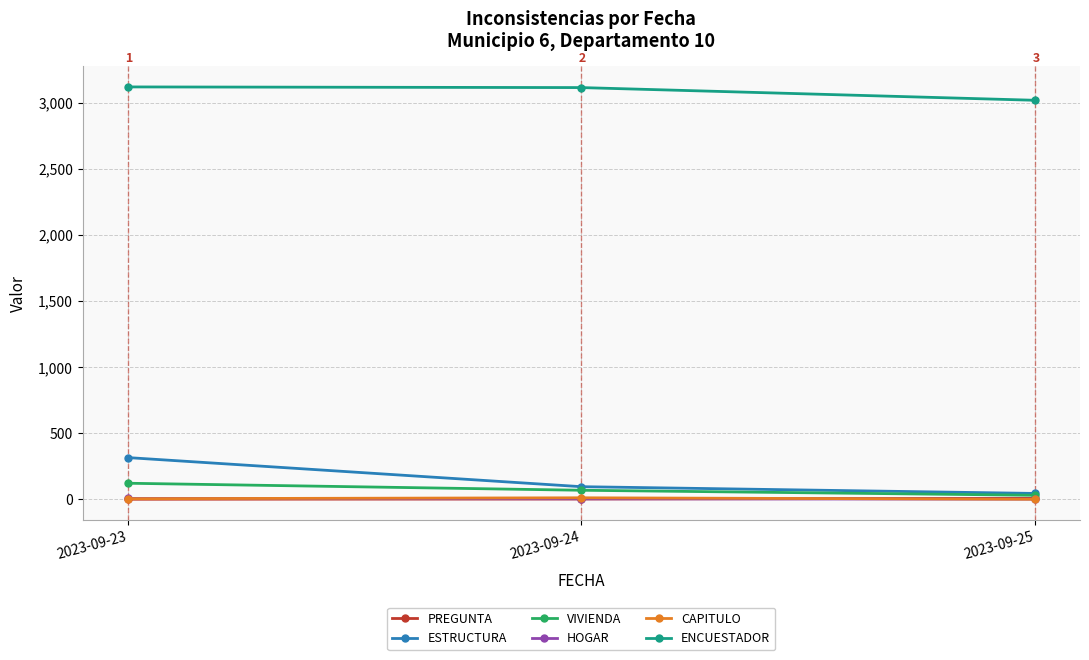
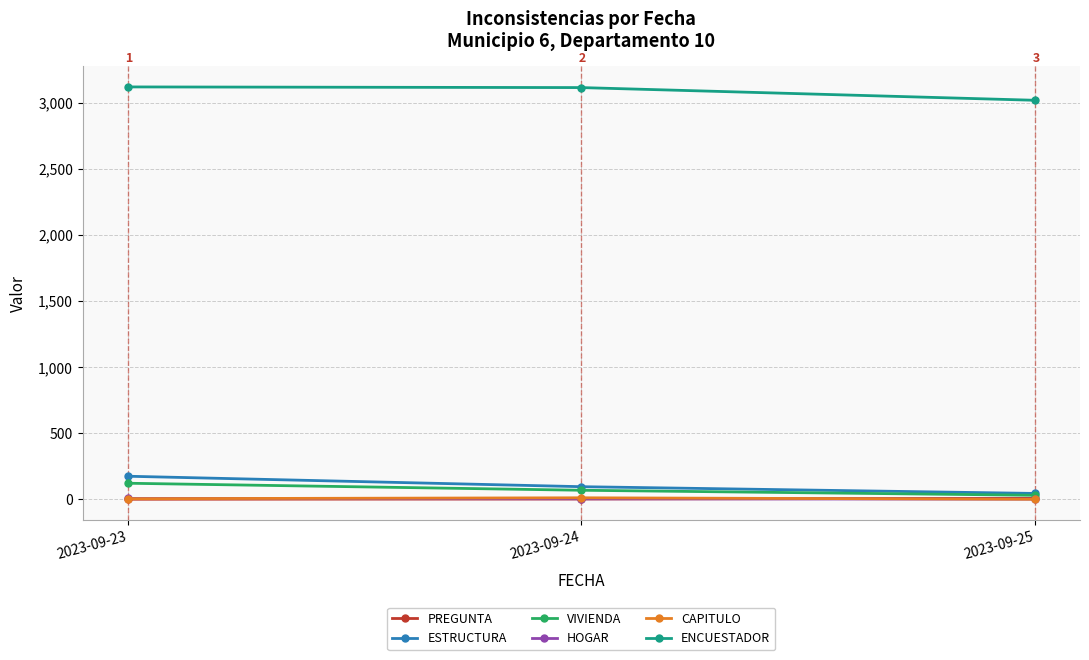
  {
    "ESTRUCTURA": {
-     "2023-09-23": 320,
+     "2023-09-23": 180,
      "2023-09-24": 100
    }
  }
